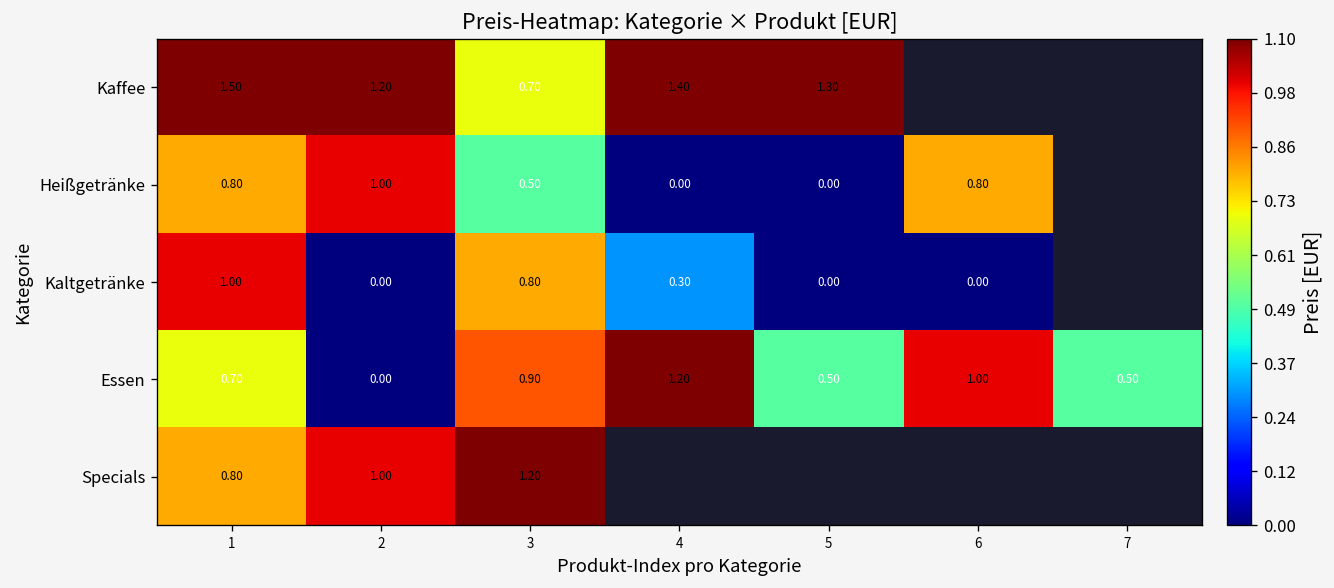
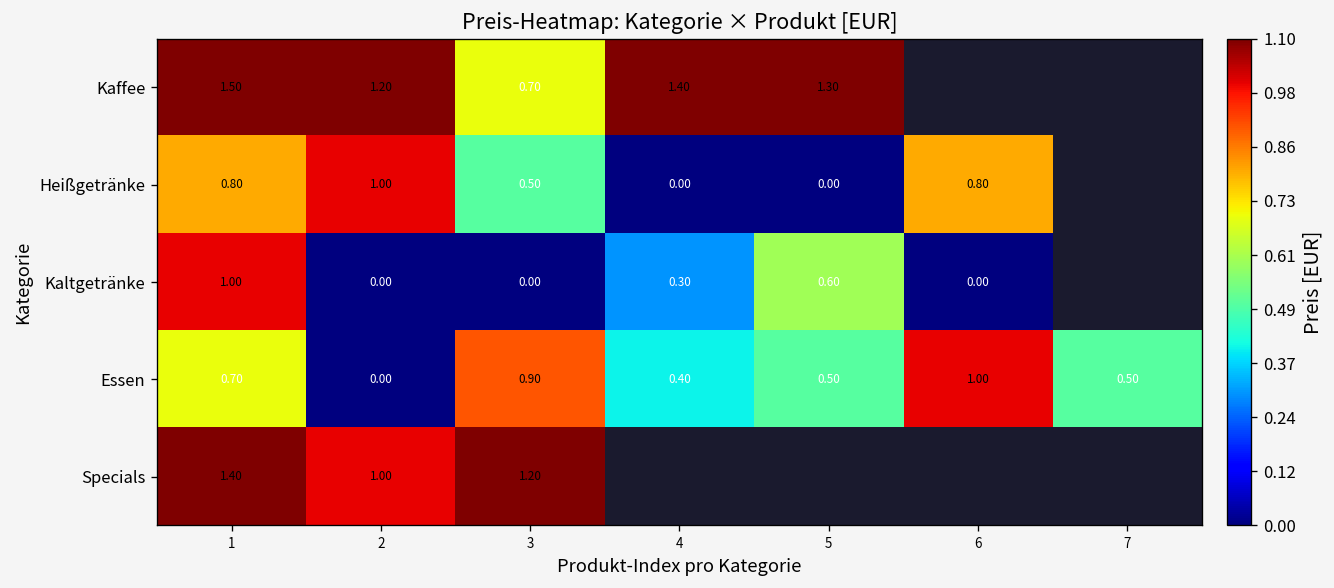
  {
    "Kaffee": {
      "1": 1.50,
      "2": 1.20,
      "3": 0.70,
      "4": 1.40,
      "5": 1.30
    },
    "Heißgetränke": {
      "1": 0.80,
      "2": 1.00,
      "3": 0.50,
      "4": 0.00,
      "5": 0.00,
      "6": 0.80
    },
    "Kaltgetränke": {
      "1": 1.00,
      "2": 0.00,
-     "3": 0.80,
+     "3": 0.00,
      "4": 0.30,
-     "5": 0.00,
+     "5": 0.60,
      "6": 0.00
    },
    "Essen": {
      "1": 0.70,
      "2": 0.00,
      "3": 0.90,
-     "4": 1.20,
+     "4": 0.40,
      "5": 0.50,
      "6": 1.00,
      "7": 0.50
    },
    "Specials": {
-     "1": 0.80,
+     "1": 1.40,
      "2": 1.00,
      "3": 1.20
    }
  }
